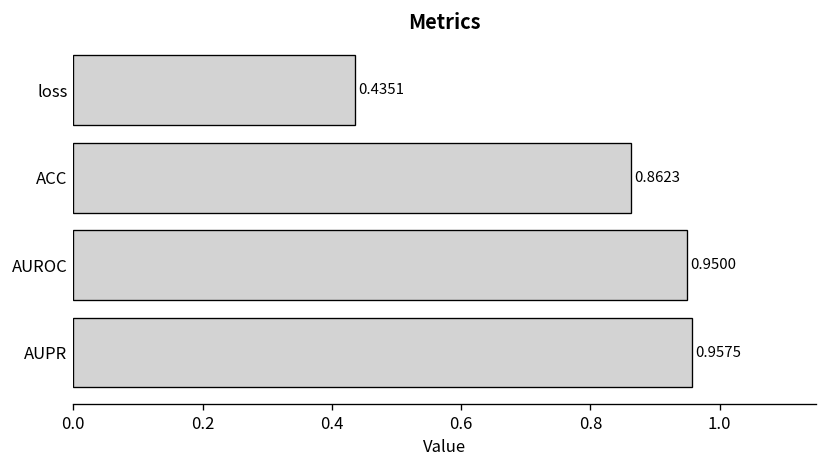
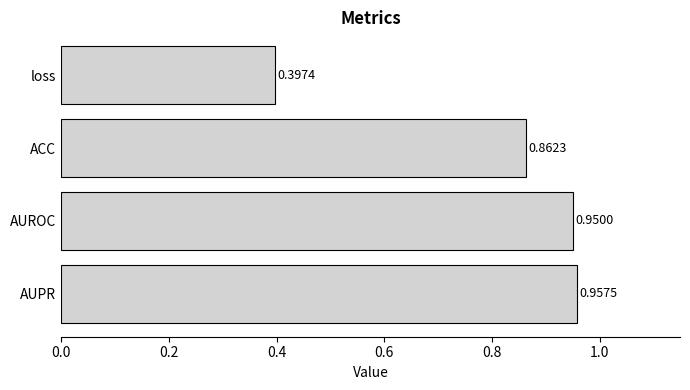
  {
-   "loss": 0.4351,
+   "loss": 0.3974,
    "ACC": 0.8623,
    "AUROC": 0.9500,
    "AUPR": 0.9575
  }
